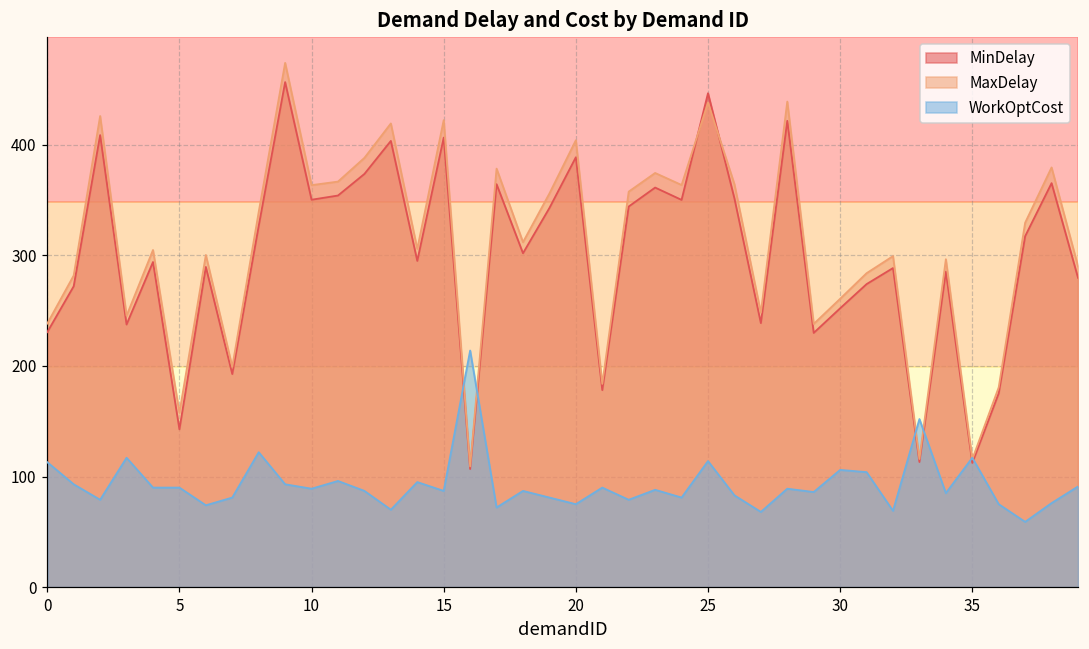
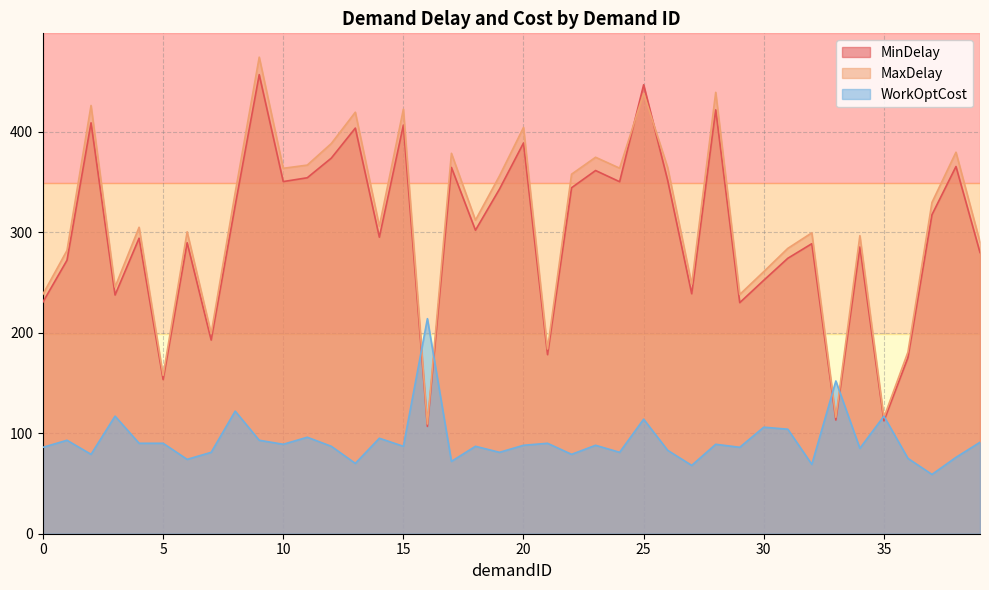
  {
    "MinDelay": {
      "0": 231,
-     "5": 143,
+     "5": 153,
      "10": 350,
      "15": 407,
      "20": 389,
      "25": 447,
      "30": 252,
      "35": 112
    },
    "MaxDelay": {
      "0": 238,
      "5": 158,
      "10": 364,
      "15": 422,
      "20": 404,
      "25": 438,
      "30": 261
    },
    "WorkOptCost": {
-     "0": 113,
+     "0": 86,
      "5": 90,
      "10": 89,
      "15": 87,
-     "20": 75,
+     "20": 88,
      "25": 114,
      "30": 106
    }
  }
